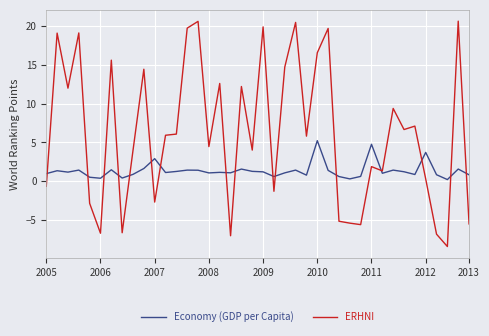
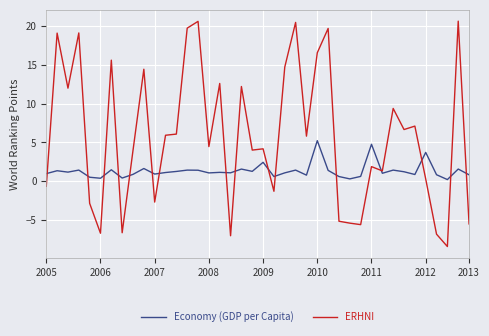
  {
    "Economy (GDP per Capita)": {
      "2005": 1,
      "2006": 0,
-     "2007": 3,
+     "2007": 1,
      "2008": 1,
-     "2009": 1,
+     "2009": 2,
      "2010": 5,
      "2011": 5,
      "2012": 4,
      "2013": 1
    },
    "ERHNI": {
      "2005": -1,
      "2006": -7,
      "2007": -3,
      "2008": 4,
-     "2009": 20,
+     "2009": 4,
      "2010": 17,
      "2011": 2,
      "2012": 0,
      "2013": -5
    }
  }
